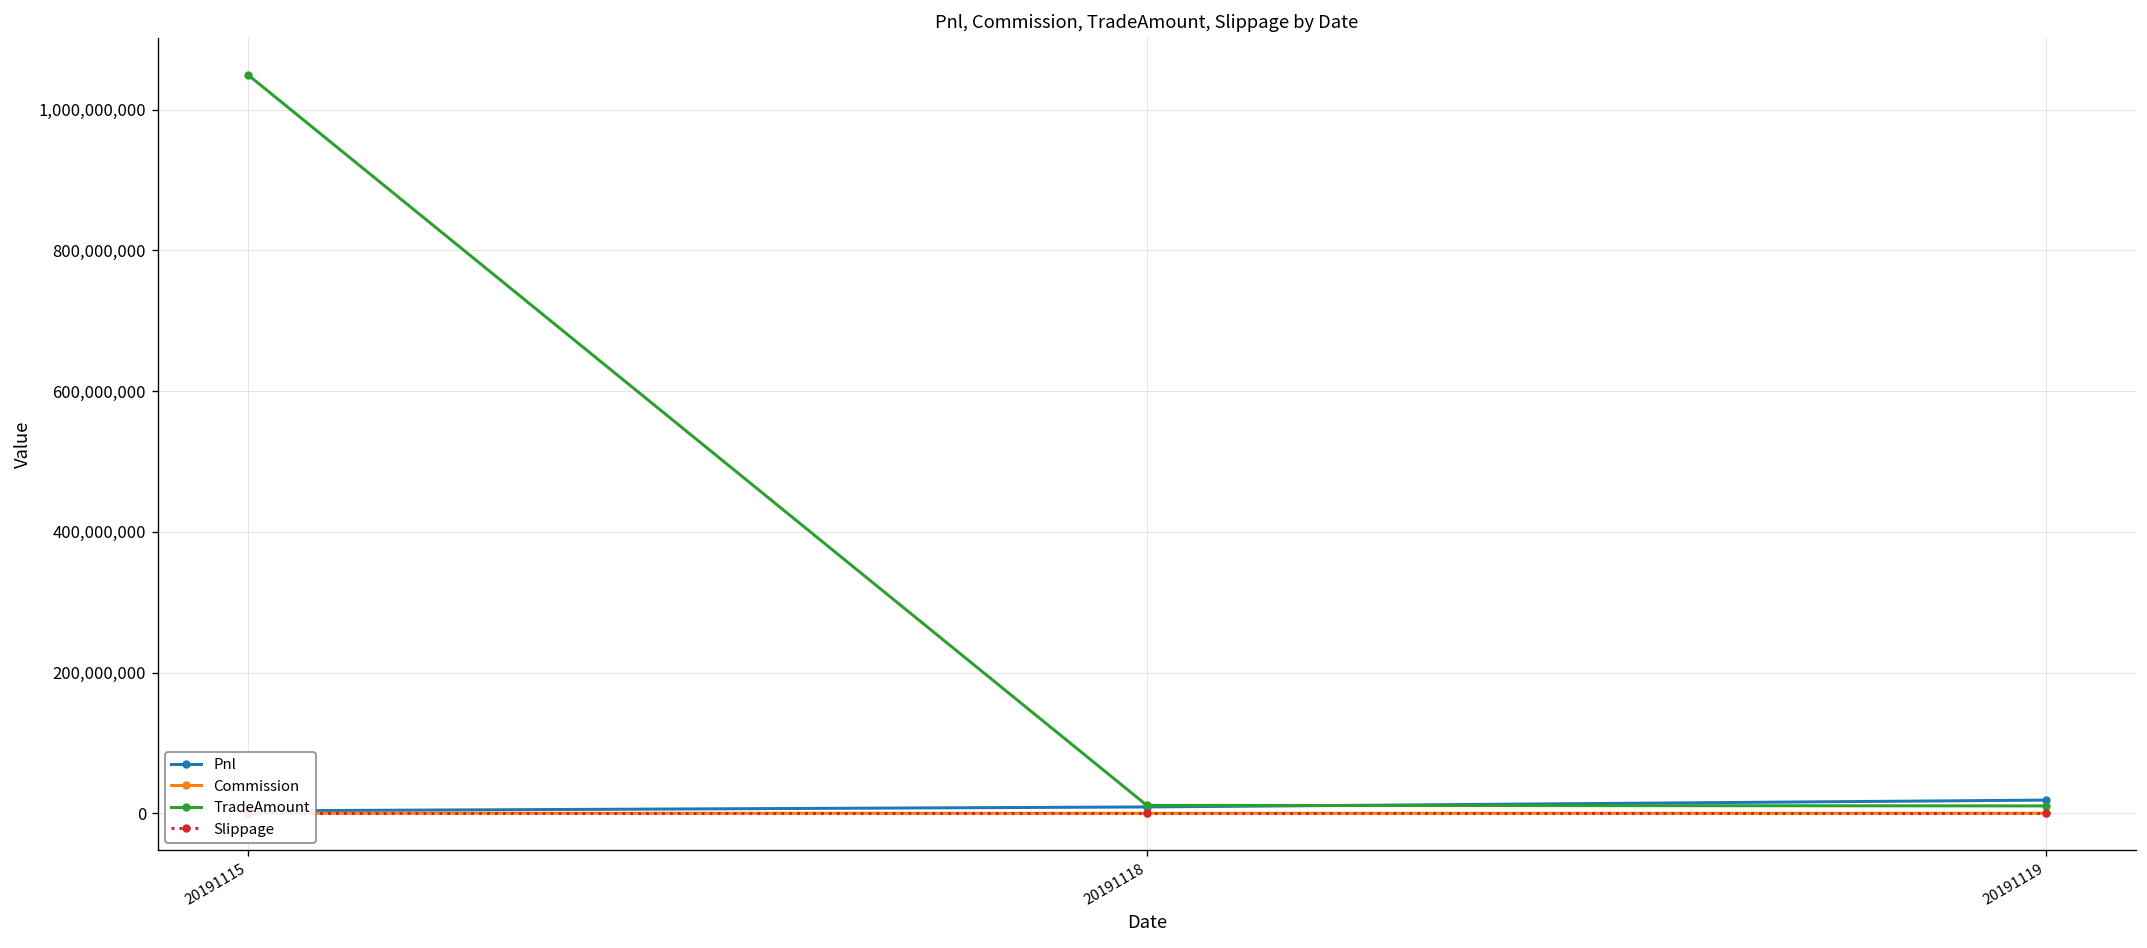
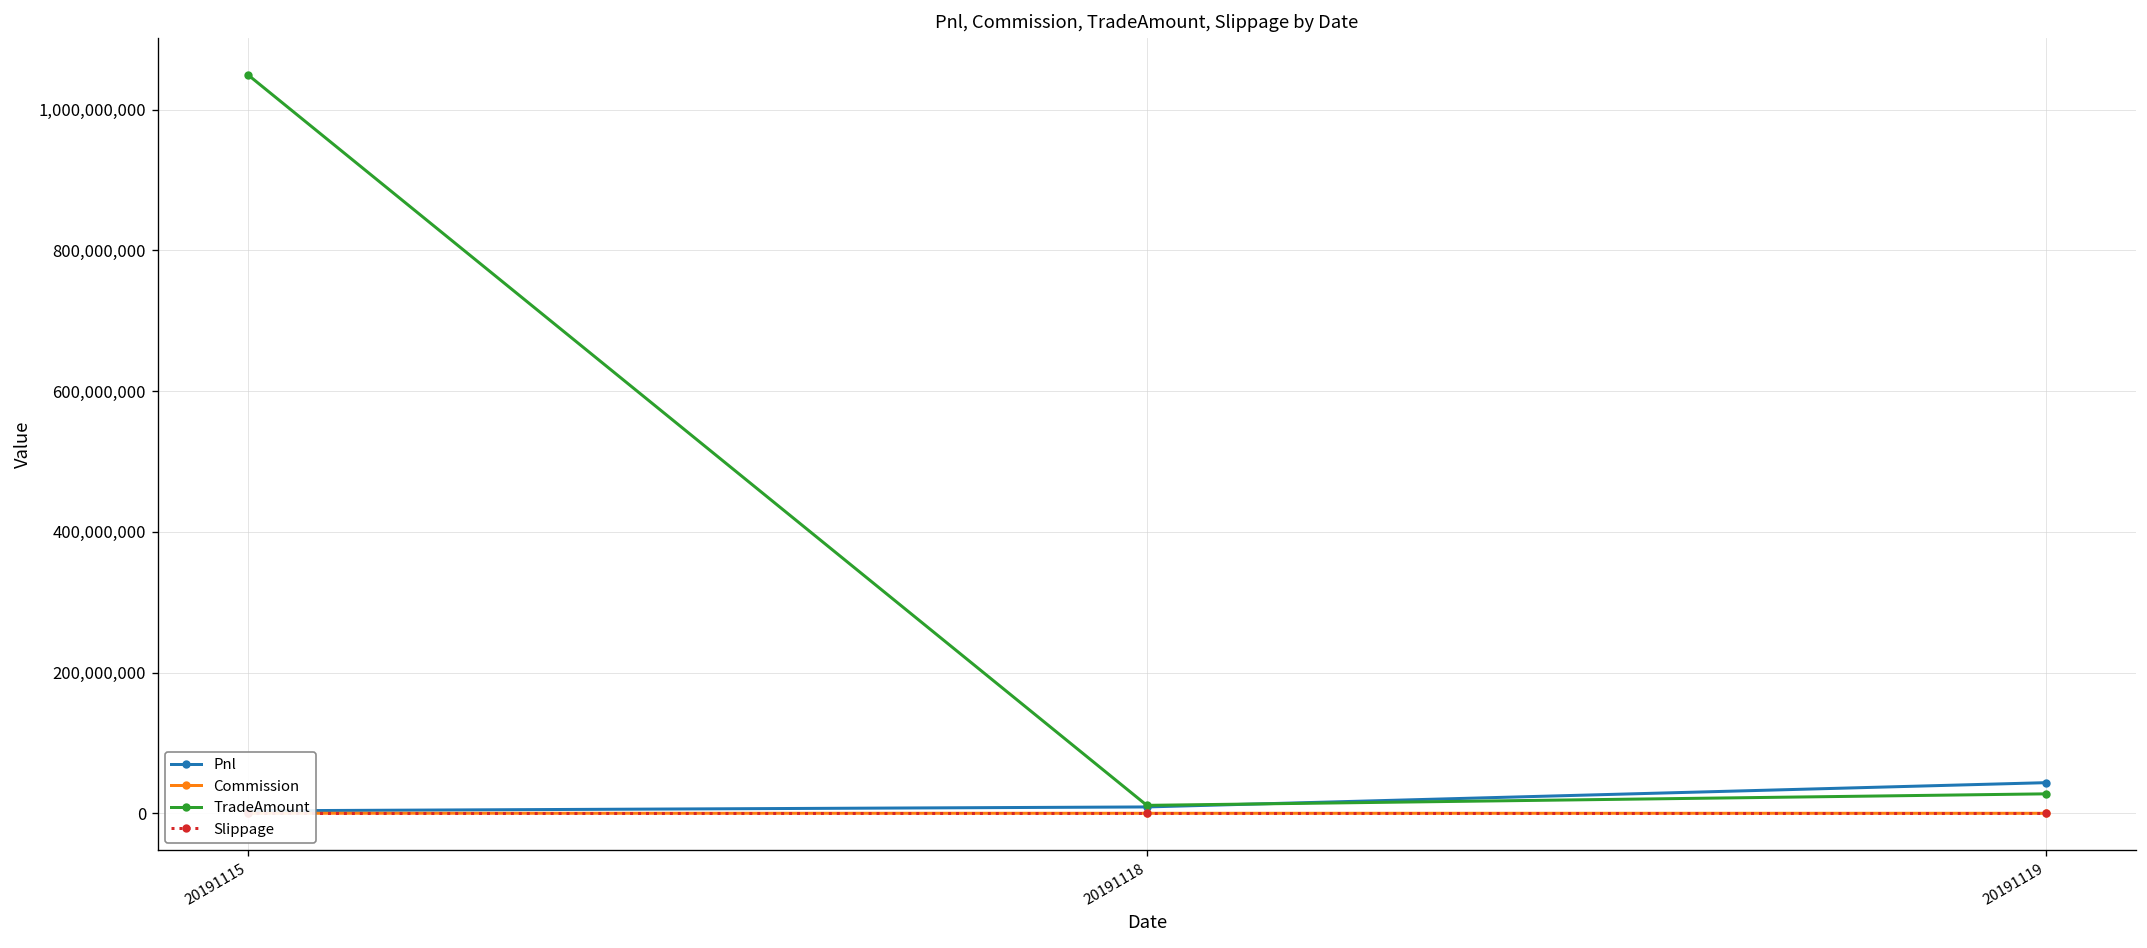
  {
    "Pnl": {
-     "20191119": "20,000,000"
+     "20191119": "40,000,000"
    },
    "Slippage": {
      "20191118": "0",
      "20191119": "0"
    },
    "TradeAmount": {
      "20191115": "1,050,000,000",
-     "20191119": "10,000,000"
+     "20191119": "30,000,000"
    }
  }
